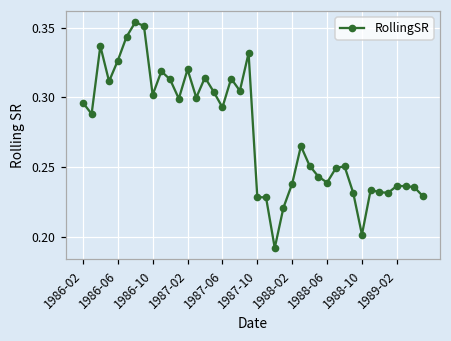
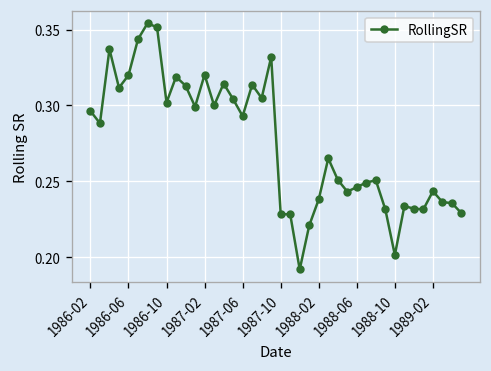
  {
    "1986-02": 0.296,
-   "1986-06": 0.327,
+   "1986-06": 0.320,
    "1986-10": 0.302,
    "1987-02": 0.320,
    "1987-06": 0.293,
    "1987-10": 0.228,
    "1988-02": 0.238,
-   "1988-06": 0.239,
+   "1988-06": 0.246,
    "1988-10": 0.201,
-   "1989-02": 0.236
+   "1989-02": 0.243
  }
